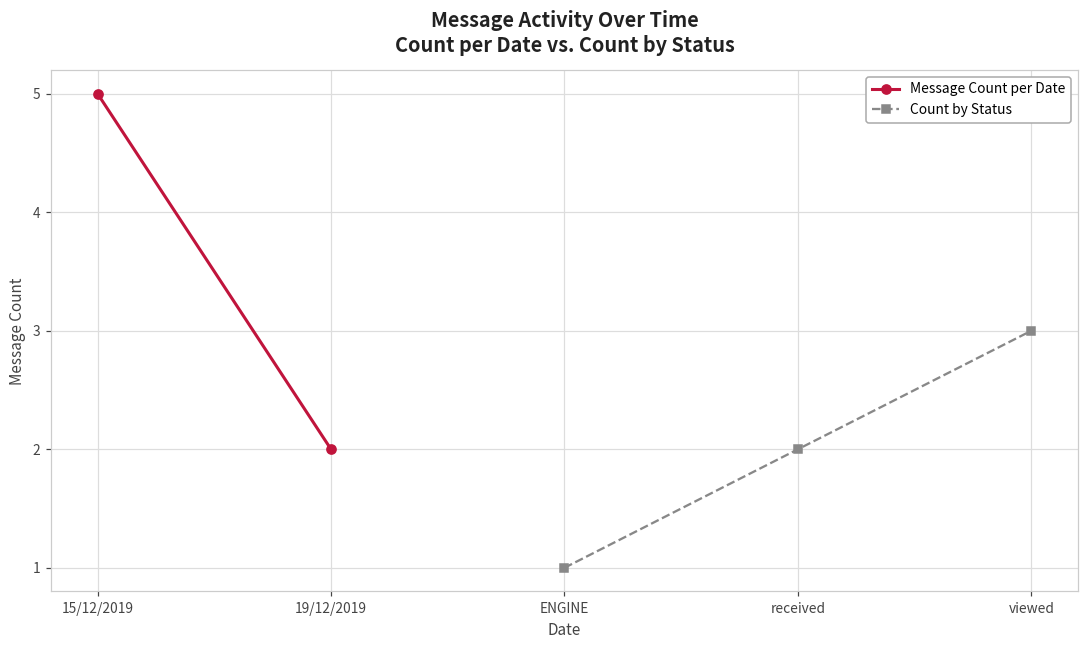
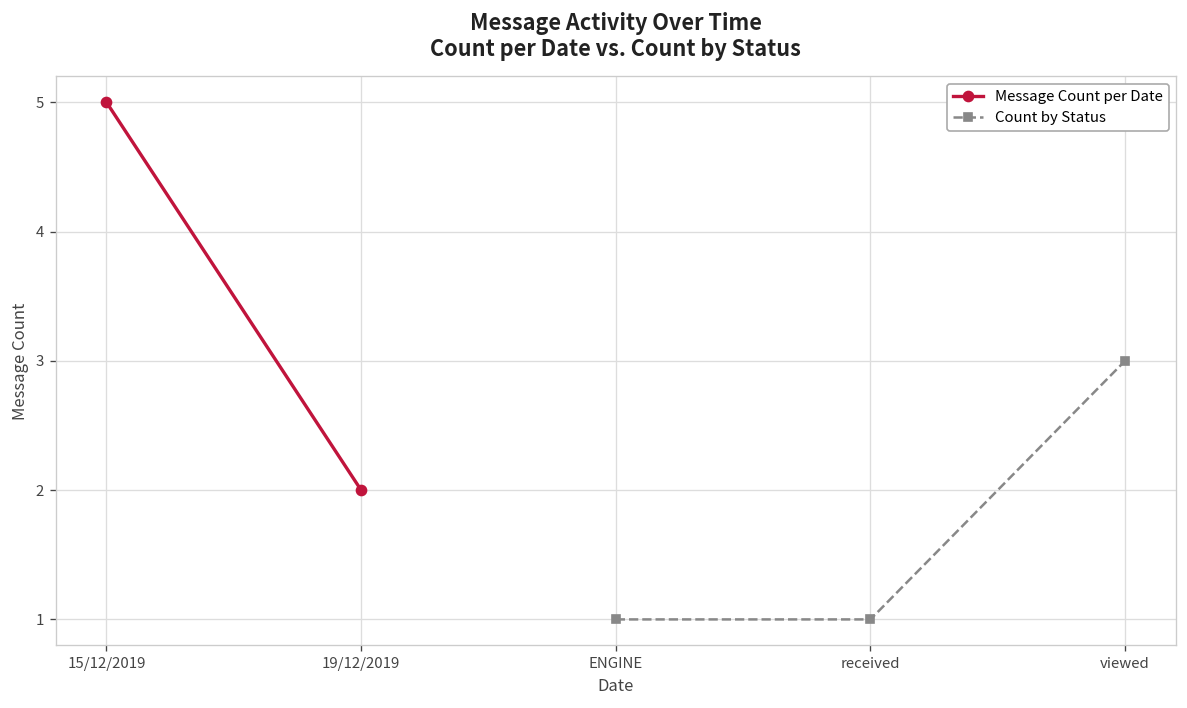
  {
    "Message Count per Date": {
      "15/12/2019": 5,
      "19/12/2019": 2
    },
    "Count by Status": {
      "ENGINE": 1,
-     "received": 2,
+     "received": 1,
      "viewed": 3
    }
  }
